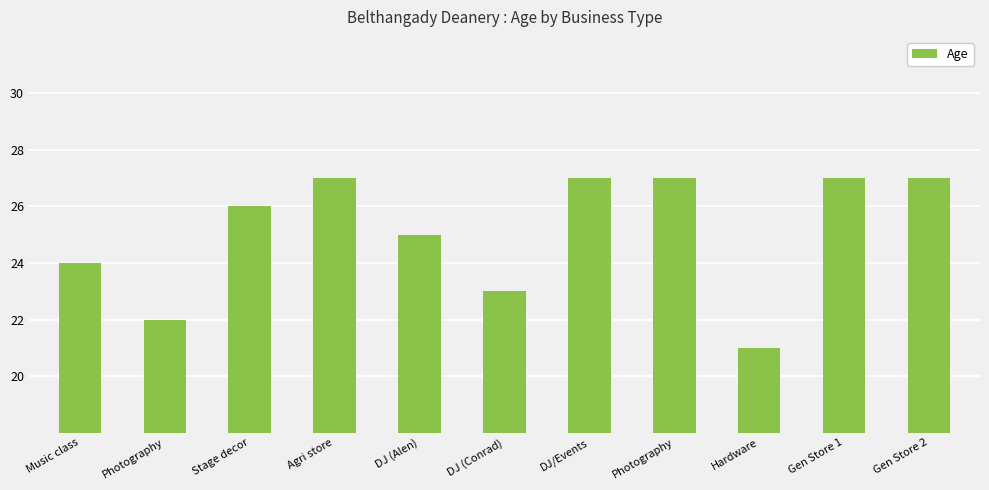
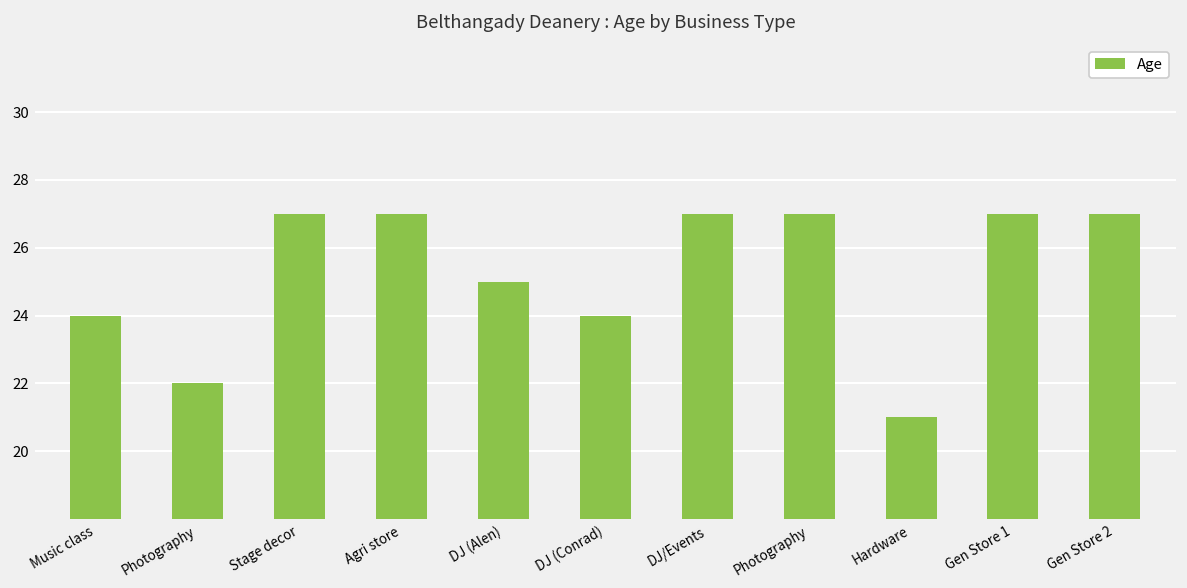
  {
    "Music class": 24,
-   "Stage decor": 26,
+   "Stage decor": 27,
    "Agri store": 27,
    "DJ (Alen)": 25,
-   "DJ (Conrad)": 23,
+   "DJ (Conrad)": 24,
    "DJ/Events": 27,
    "Hardware": 21,
    "Gen Store 1": 27,
    "Gen Store 2": 27
  }
